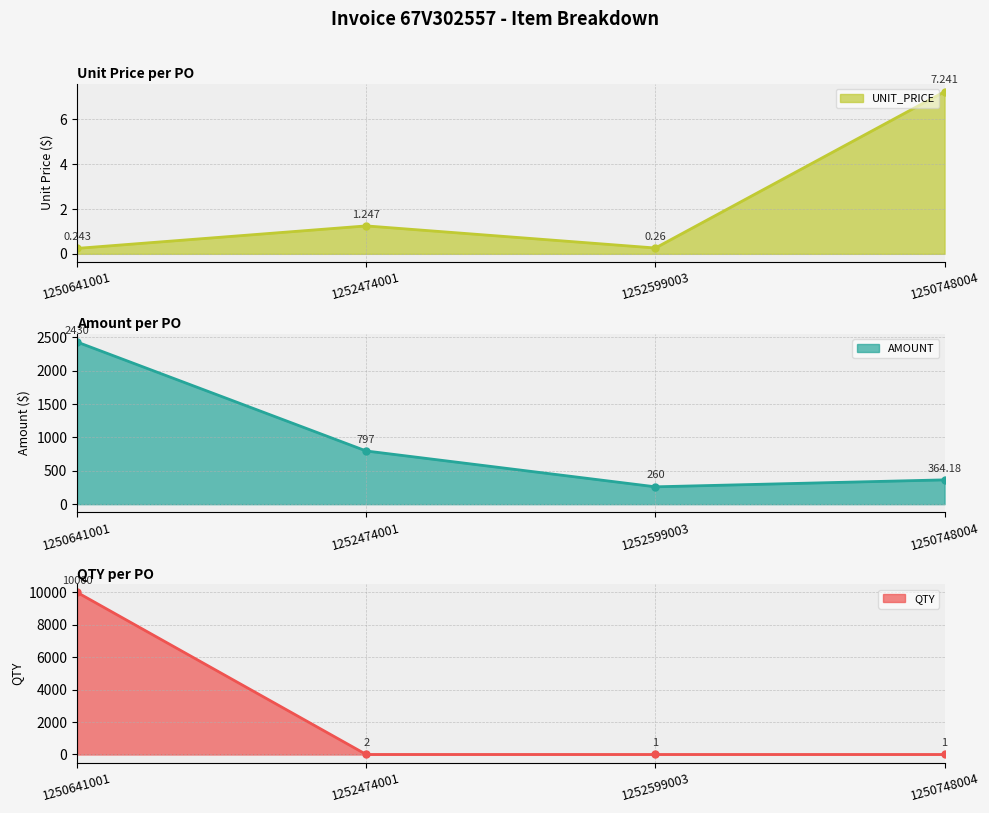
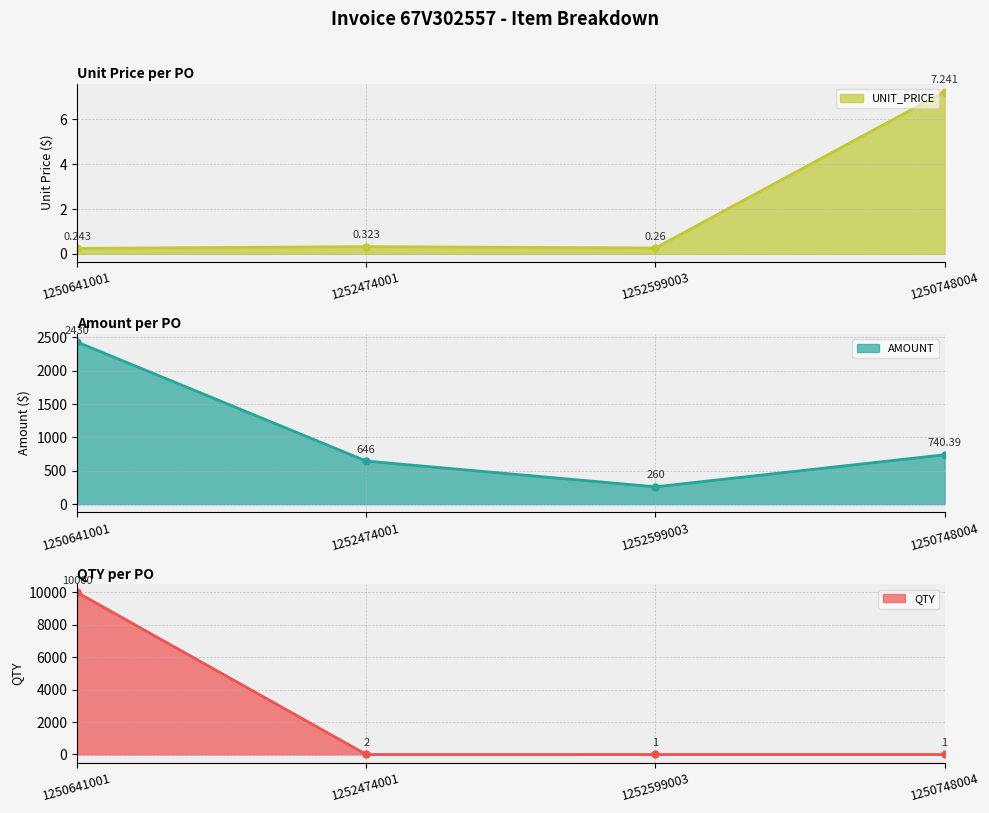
  {
    "Unit Price per PO": {
      "1250641001": 0.243,
-     "1252474001": 1.247,
+     "1252474001": 0.323,
      "1252599003": 0.26,
      "1250748004": 7.241
    },
    "Amount per PO": {
      "1250641001": 2430,
-     "1252474001": 797,
+     "1252474001": 646,
      "1252599003": 260,
-     "1250748004": 364.18
+     "1250748004": 740.39
    },
    "QTY per PO": {
      "1250641001": 10000,
      "1252474001": 2,
      "1252599003": 1,
      "1250748004": 1
    }
  }
